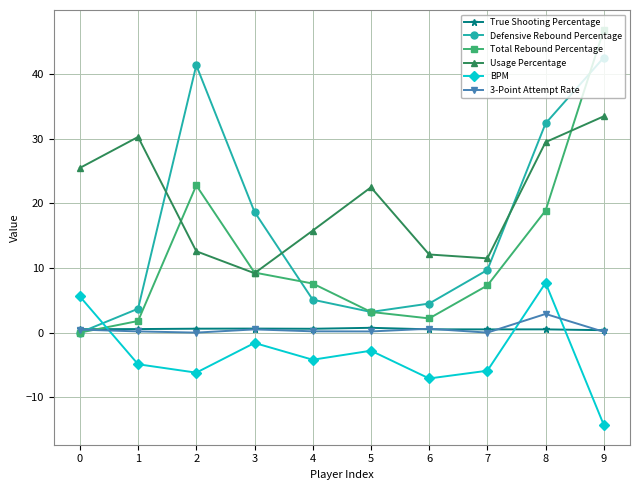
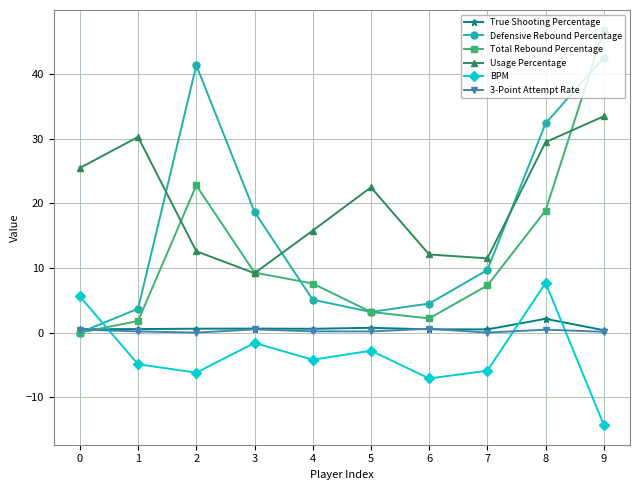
  {
    "True Shooting Percentage": {
      "2": 1,
      "5": 1,
      "7": 1,
-     "8": 1
+     "8": 2
    },
    "3-Point Attempt Rate": {
      "2": 0,
      "5": 0,
      "7": 0,
-     "8": 3
+     "8": 0
    }
  }
